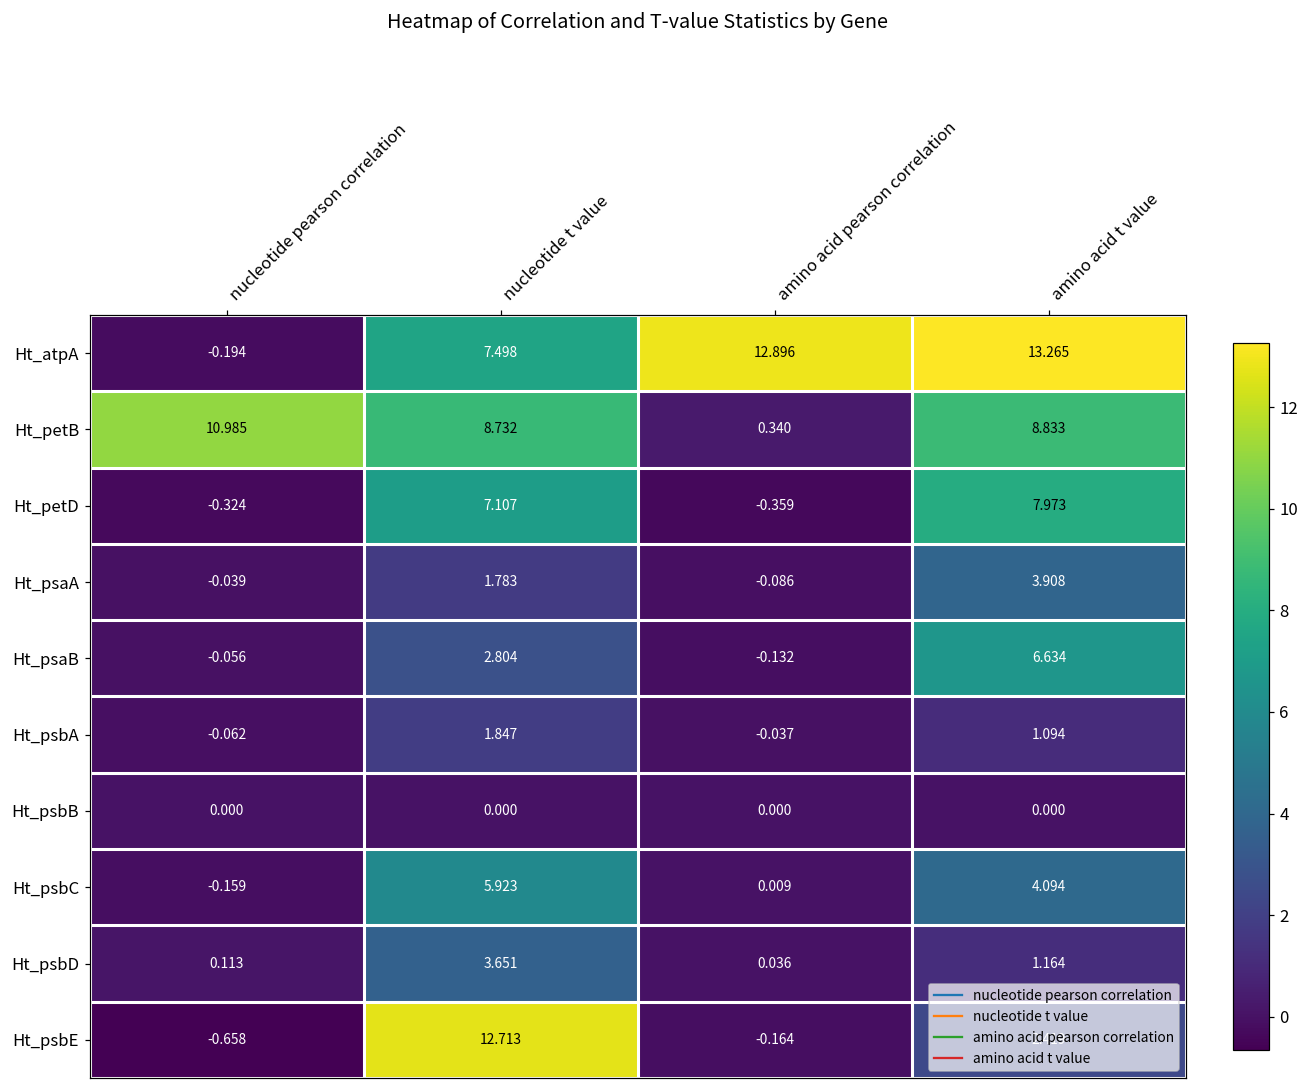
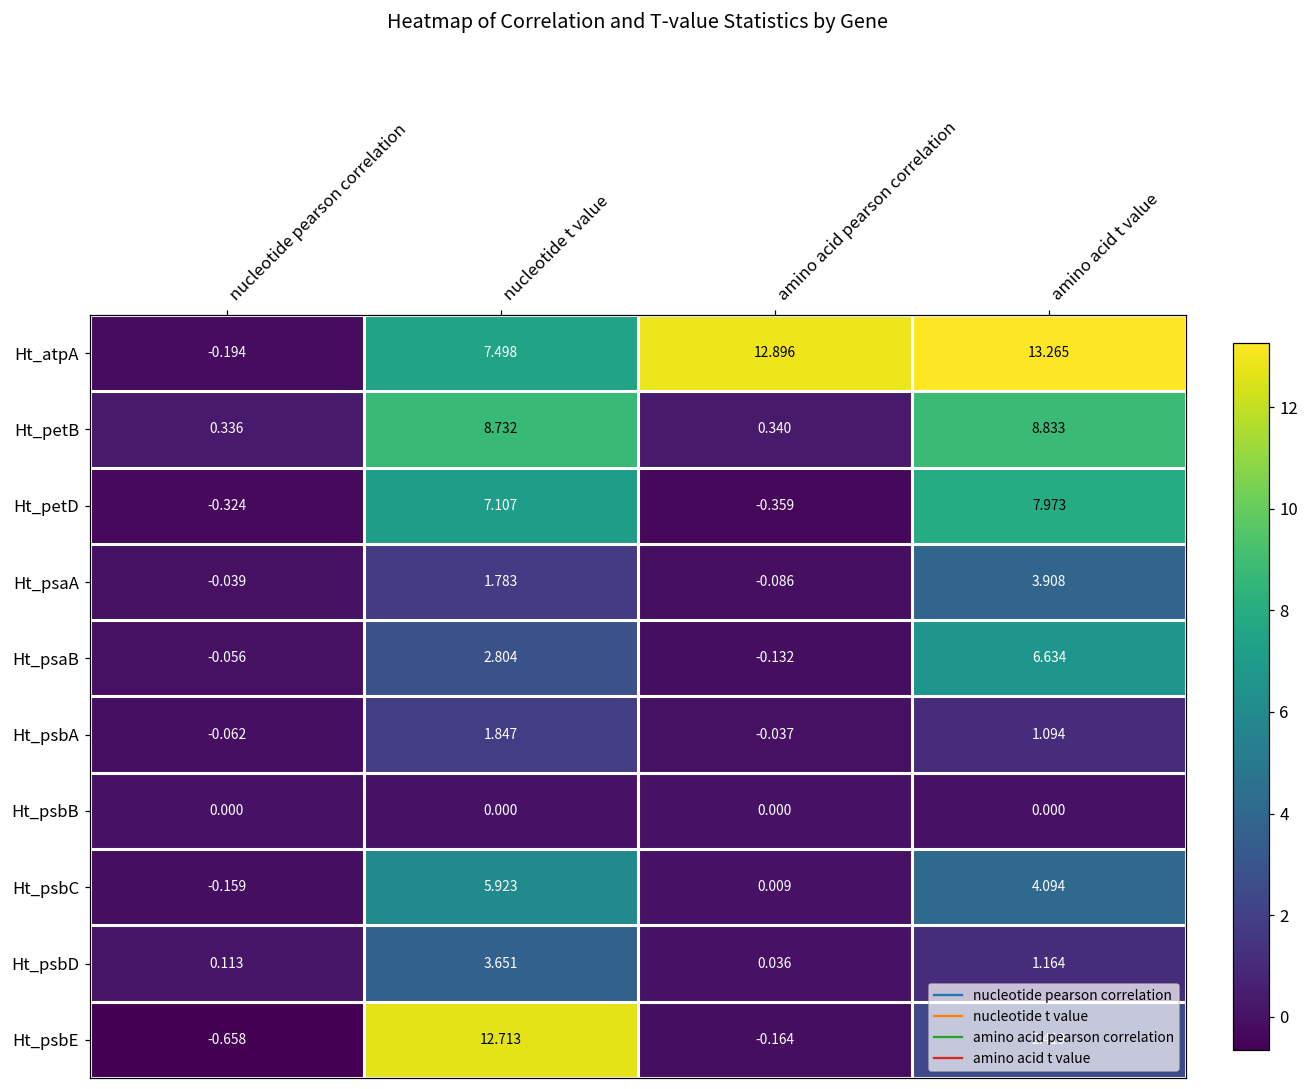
  {
    "Ht_atpA": {
      "nucleotide pearson correlation": -0.194,
      "nucleotide t value": 7.498,
      "amino acid pearson correlation": 12.896,
      "amino acid t value": 13.265
    },
    "Ht_petB": {
-     "nucleotide pearson correlation": 10.985,
+     "nucleotide pearson correlation": 0.336,
      "nucleotide t value": 8.732,
      "amino acid pearson correlation": 0.340,
      "amino acid t value": 8.833
    },
    "Ht_petD": {
      "nucleotide pearson correlation": -0.324,
      "nucleotide t value": 7.107,
      "amino acid pearson correlation": -0.359,
      "amino acid t value": 7.973
    },
    "Ht_psaA": {
      "nucleotide pearson correlation": -0.039,
      "nucleotide t value": 1.783,
      "amino acid pearson correlation": -0.086,
      "amino acid t value": 3.908
    },
    "Ht_psaB": {
      "nucleotide pearson correlation": -0.056,
      "nucleotide t value": 2.804,
      "amino acid pearson correlation": -0.132,
      "amino acid t value": 6.634
    },
    "Ht_psbA": {
      "nucleotide pearson correlation": -0.062,
      "nucleotide t value": 1.847,
      "amino acid pearson correlation": -0.037,
      "amino acid t value": 1.094
    },
    "Ht_psbB": {
      "nucleotide pearson correlation": 0.000,
      "nucleotide t value": 0.000,
      "amino acid pearson correlation": 0.000,
      "amino acid t value": 0.000
    },
    "Ht_psbC": {
      "nucleotide pearson correlation": -0.159,
      "nucleotide t value": 5.923,
      "amino acid pearson correlation": 0.009,
      "amino acid t value": 4.094
    },
    "Ht_psbD": {
      "nucleotide pearson correlation": 0.113,
      "nucleotide t value": 3.651,
      "amino acid pearson correlation": 0.036,
      "amino acid t value": 1.164
    },
    "Ht_psbE": {
      "nucleotide pearson correlation": -0.658,
      "nucleotide t value": 12.713,
      "amino acid pearson correlation": -0.164
    }
  }
